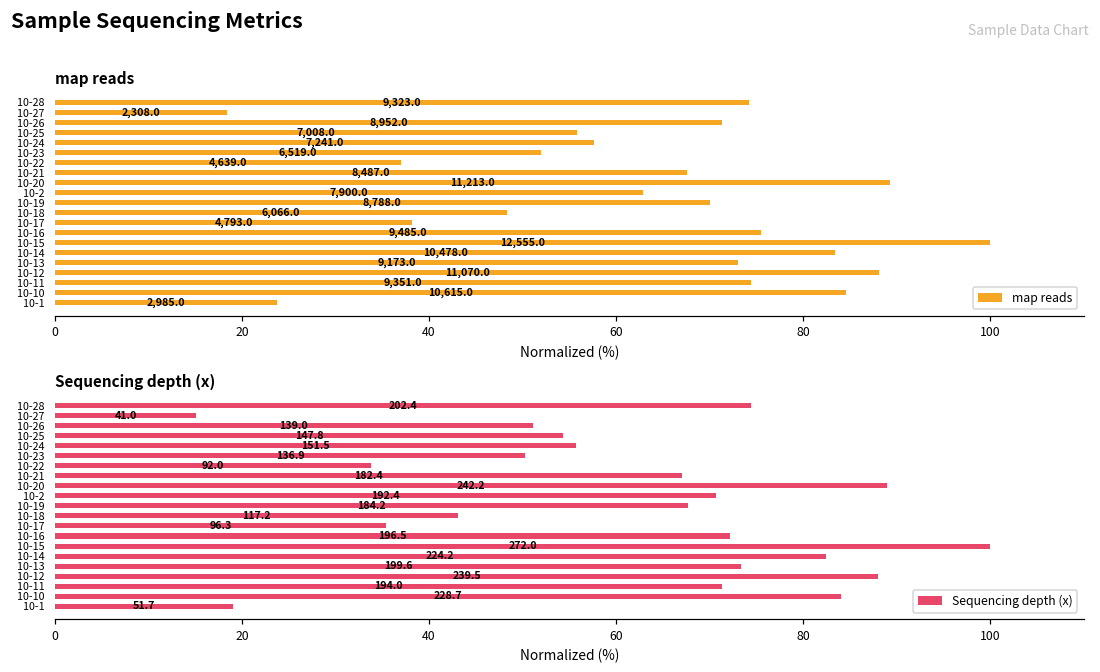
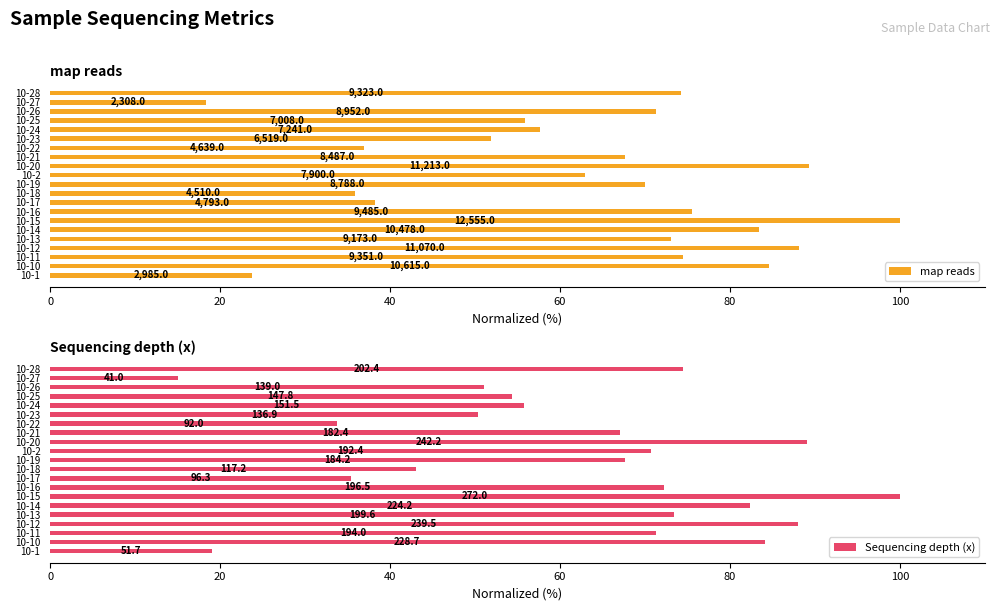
  {
    "map reads": {
-     "10-18": "6,066.0"
+     "10-18": "4,510.0"
    }
  }
